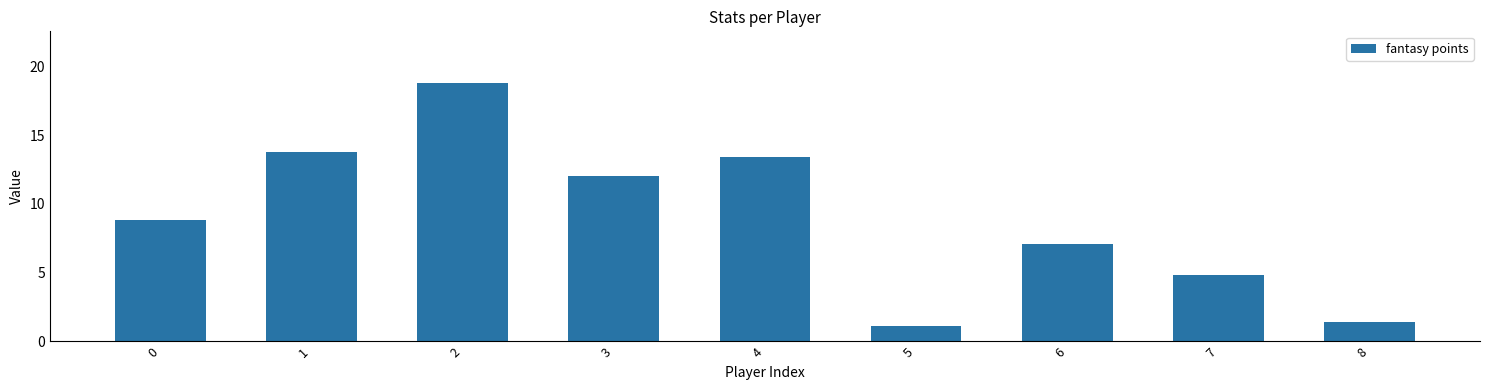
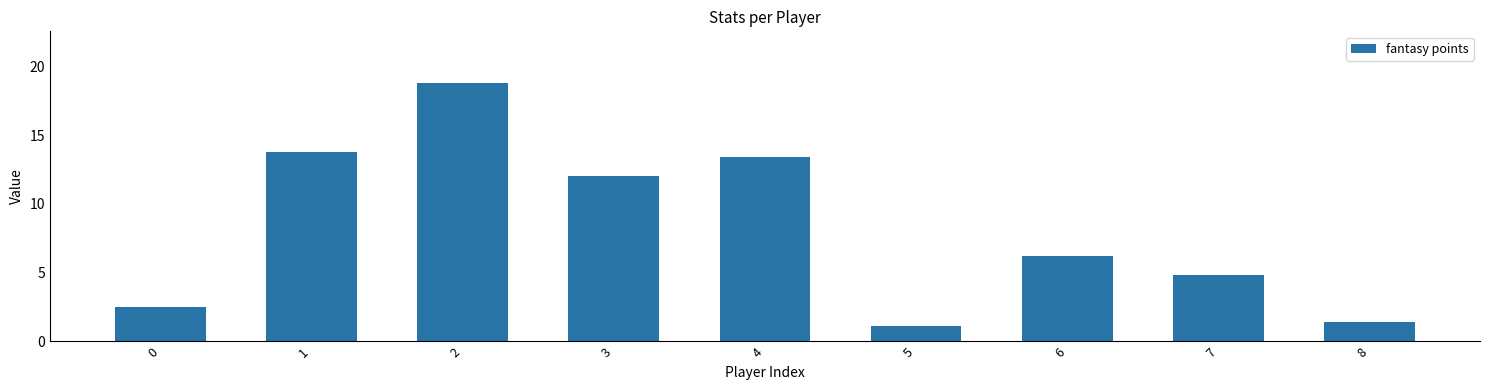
  {
-   "0": 8.8,
+   "0": 2.5,
    "1": 13.8,
    "2": 18.8,
    "3": 12.0,
    "4": 13.4,
    "5": 1.1,
-   "6": 7.1,
+   "6": 6.2,
    "7": 4.8,
    "8": 1.4
  }
